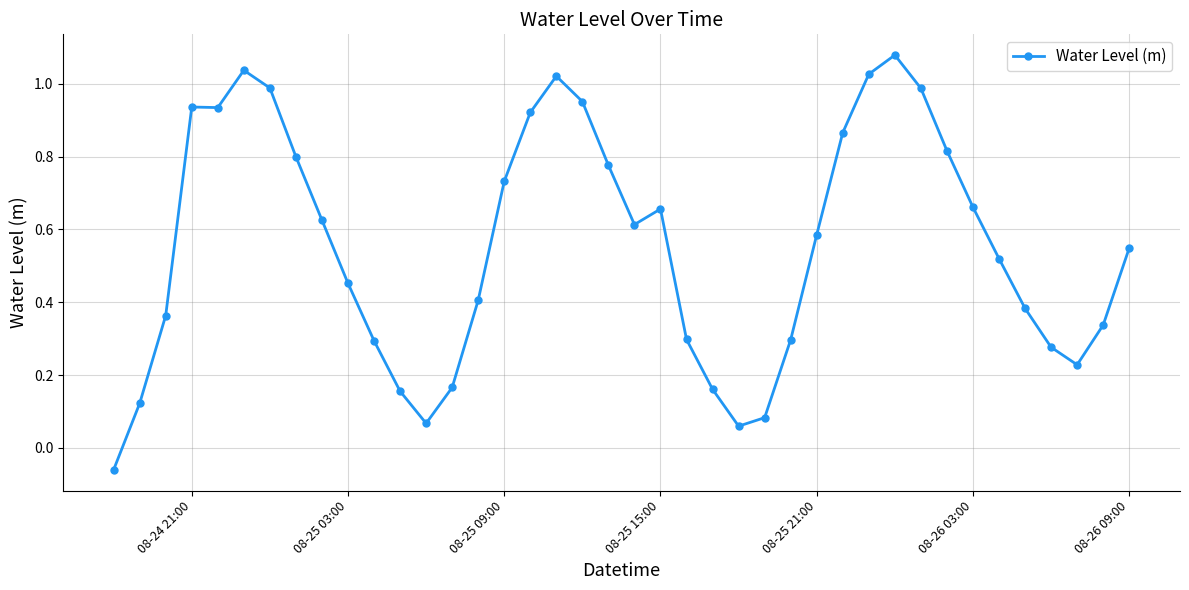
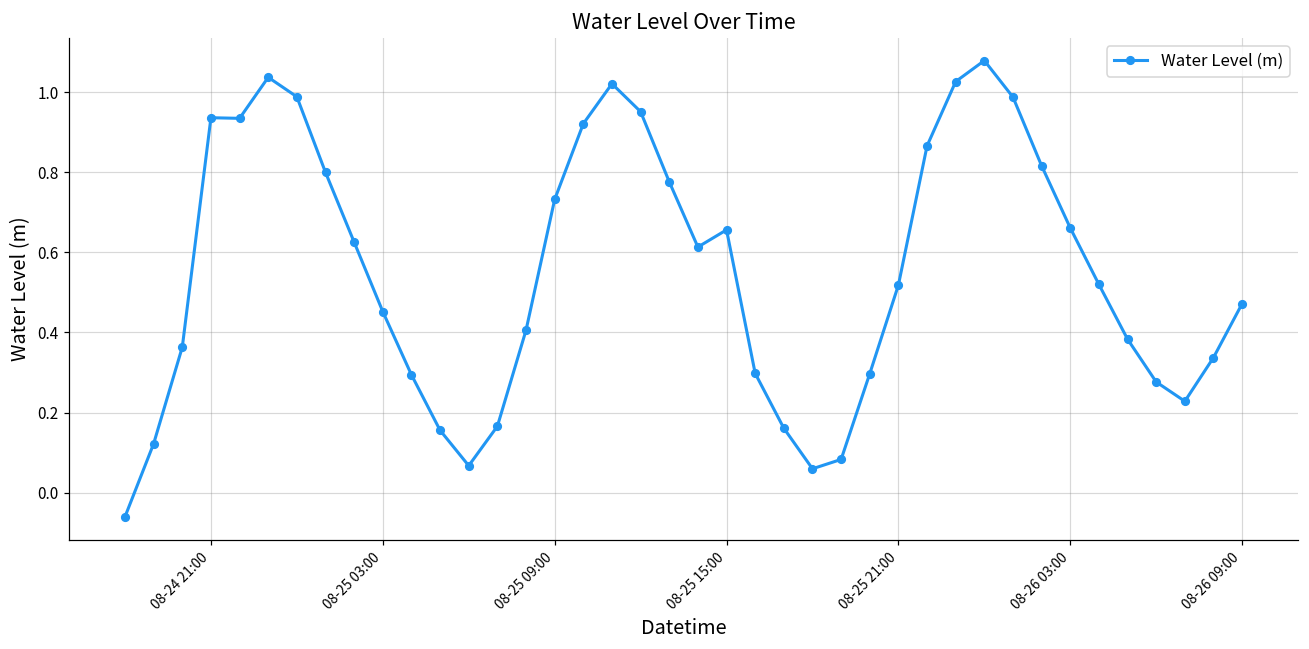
  {
    "08-24 21:00": 0.94,
    "08-25 03:00": 0.45,
    "08-25 09:00": 0.73,
    "08-25 15:00": 0.66,
-   "08-25 21:00": 0.59,
+   "08-25 21:00": 0.52,
    "08-26 03:00": 0.66,
-   "08-26 09:00": 0.55
+   "08-26 09:00": 0.47
  }
